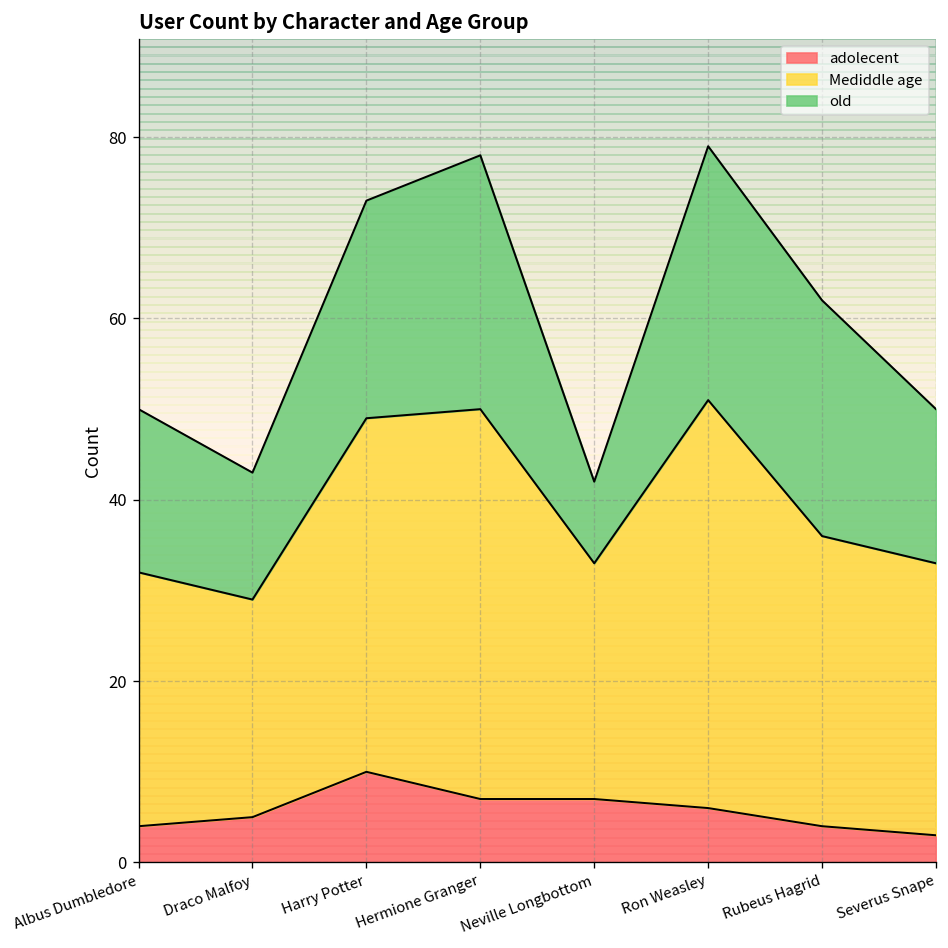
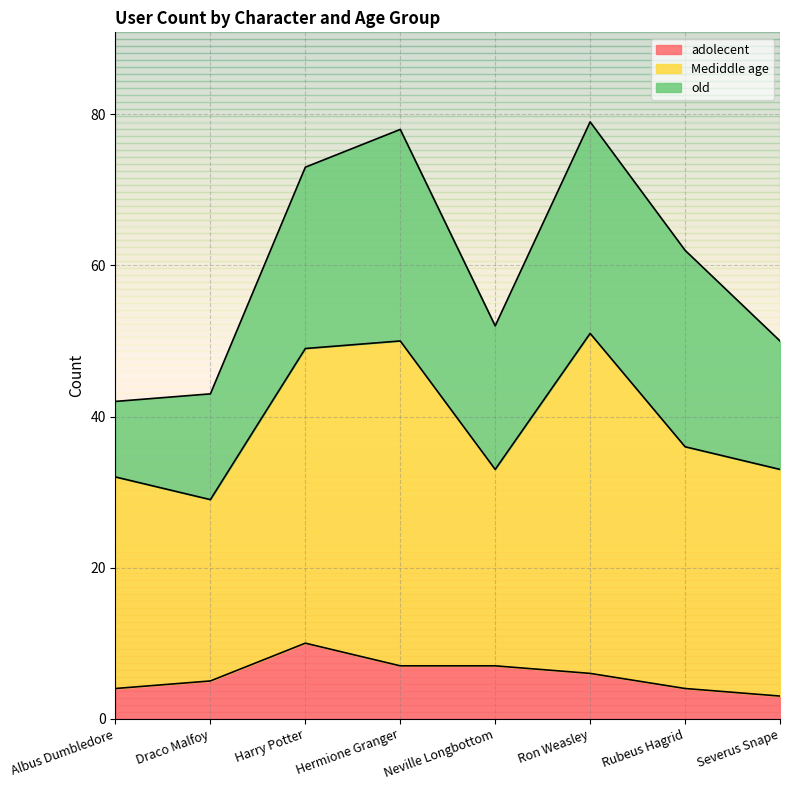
  {
    "adolecent": {
      "Albus Dumbledore": 4,
      "Draco Malfoy": 5,
      "Harry Potter": 10,
      "Hermione Granger": 7,
      "Neville Longbottom": 7,
      "Ron Weasley": 6,
      "Rubeus Hagrid": 4,
      "Severus Snape": 3
    },
    "Mediddle age": {
      "Albus Dumbledore": 28,
      "Draco Malfoy": 24,
      "Harry Potter": 39,
      "Hermione Granger": 43,
      "Neville Longbottom": 26,
      "Ron Weasley": 45,
      "Rubeus Hagrid": 32,
      "Severus Snape": 30
    },
    "old": {
-     "Albus Dumbledore": 18,
+     "Albus Dumbledore": 10,
      "Draco Malfoy": 14,
      "Harry Potter": 24,
      "Hermione Granger": 28,
-     "Neville Longbottom": 9,
+     "Neville Longbottom": 19,
      "Ron Weasley": 28,
      "Rubeus Hagrid": 26,
      "Severus Snape": 17
    }
  }
